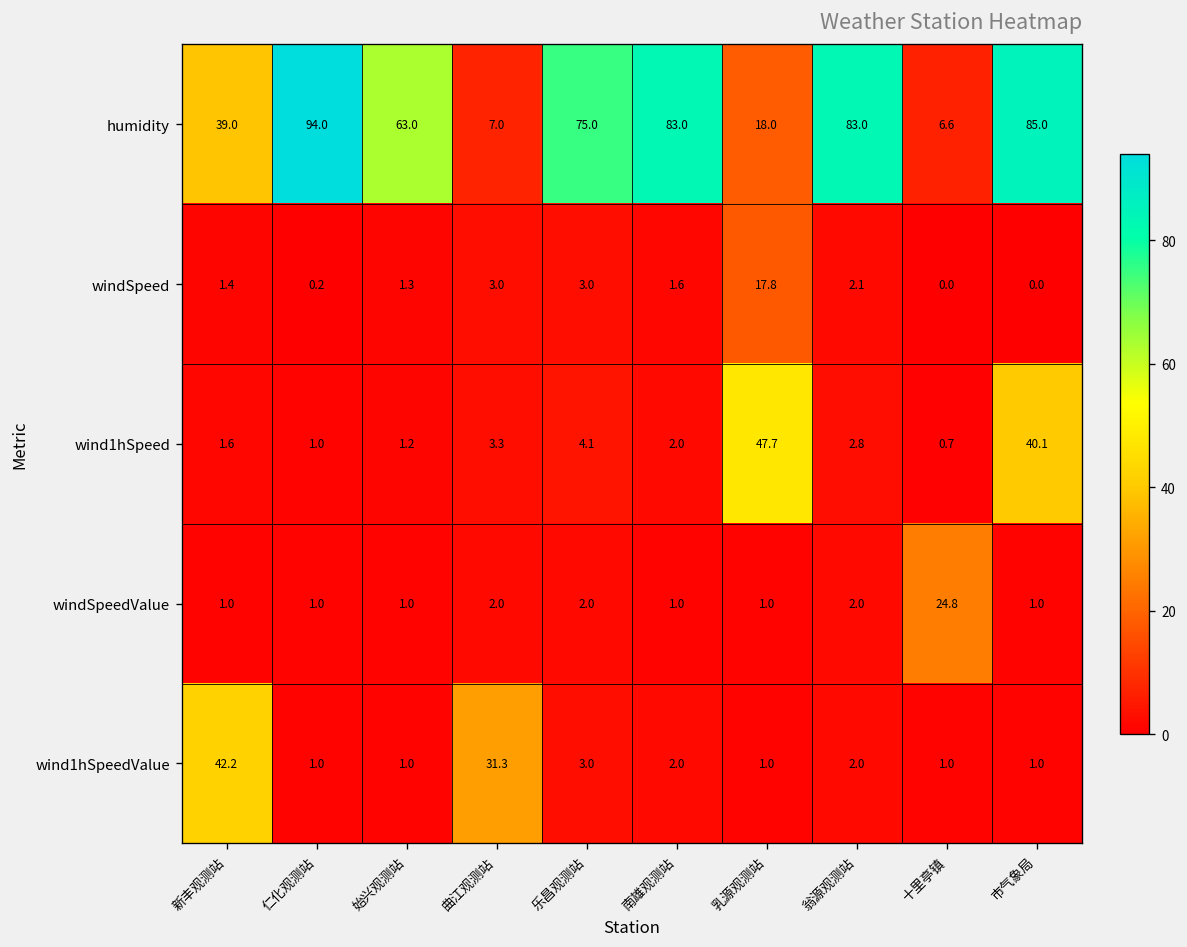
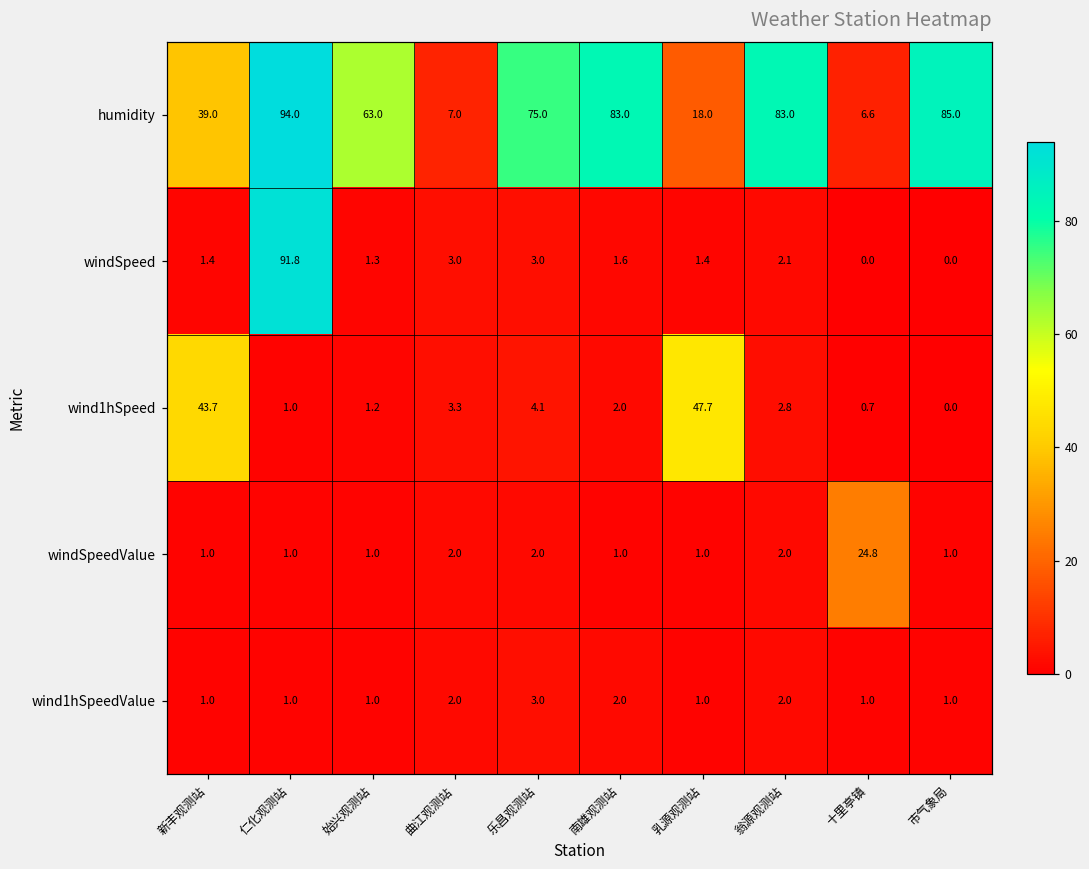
  {
    "humidity": {
      "新丰观测站": 39.0,
      "仁化观测站": 94.0,
      "始兴观测站": 63.0,
      "曲江观测站": 7.0,
      "乐昌观测站": 75.0,
      "南雄观测站": 83.0,
      "乳源观测站": 18.0,
      "翁源观测站": 83.0,
      "十里亭镇": 6.6,
      "市气象局": 85.0
    },
    "windSpeed": {
      "新丰观测站": 1.4,
-     "仁化观测站": 0.2,
+     "仁化观测站": 91.8,
      "始兴观测站": 1.3,
      "曲江观测站": 3.0,
      "乐昌观测站": 3.0,
      "南雄观测站": 1.6,
-     "乳源观测站": 17.8,
+     "乳源观测站": 1.4,
      "翁源观测站": 2.1,
      "十里亭镇": 0.0,
      "市气象局": 0.0
    },
    "wind1hSpeed": {
-     "新丰观测站": 1.6,
+     "新丰观测站": 43.7,
      "仁化观测站": 1.0,
      "始兴观测站": 1.2,
      "曲江观测站": 3.3,
      "乐昌观测站": 4.1,
      "南雄观测站": 2.0,
      "乳源观测站": 47.7,
      "翁源观测站": 2.8,
      "十里亭镇": 0.7,
-     "市气象局": 40.1
+     "市气象局": 0.0
    },
    "windSpeedValue": {
      "新丰观测站": 1.0,
      "仁化观测站": 1.0,
      "始兴观测站": 1.0,
      "曲江观测站": 2.0,
      "乐昌观测站": 2.0,
      "南雄观测站": 1.0,
      "乳源观测站": 1.0,
      "翁源观测站": 2.0,
      "十里亭镇": 24.8,
      "市气象局": 1.0
    },
    "wind1hSpeedValue": {
-     "新丰观测站": 42.2,
+     "新丰观测站": 1.0,
      "仁化观测站": 1.0,
      "始兴观测站": 1.0,
-     "曲江观测站": 31.3,
+     "曲江观测站": 2.0,
      "乐昌观测站": 3.0,
      "南雄观测站": 2.0,
      "乳源观测站": 1.0,
      "翁源观测站": 2.0,
      "十里亭镇": 1.0,
      "市气象局": 1.0
    }
  }
